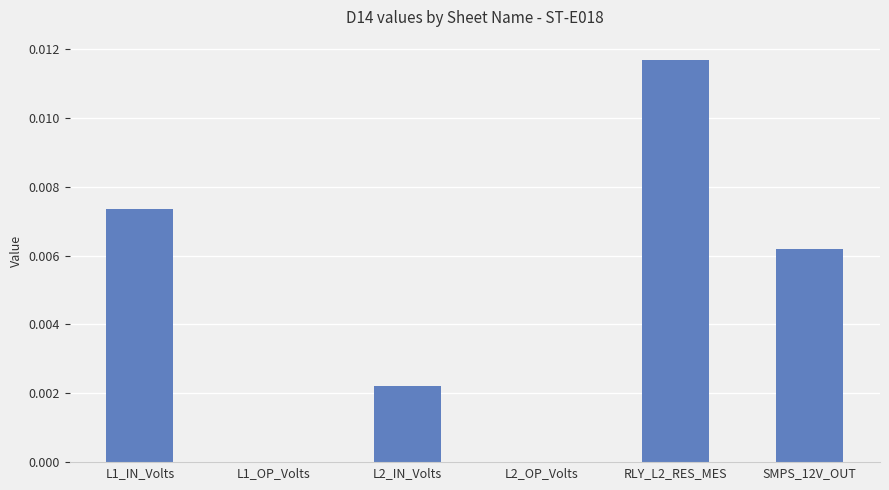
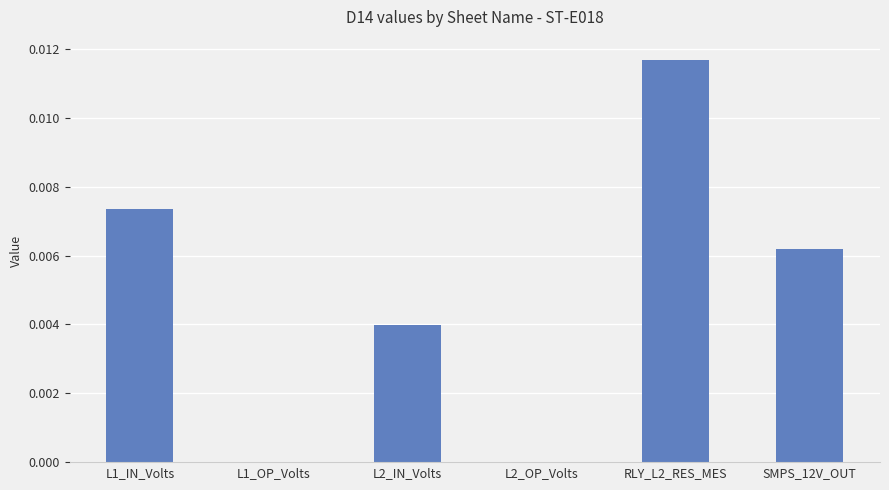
  {
    "L1_IN_Volts": 0.0074,
    "L1_OP_Volts": 0.0000,
-   "L2_IN_Volts": 0.0022,
+   "L2_IN_Volts": 0.0040,
    "L2_OP_Volts": 0.0000,
    "RLY_L2_RES_MES": 0.0117,
    "SMPS_12V_OUT": 0.0062
  }
